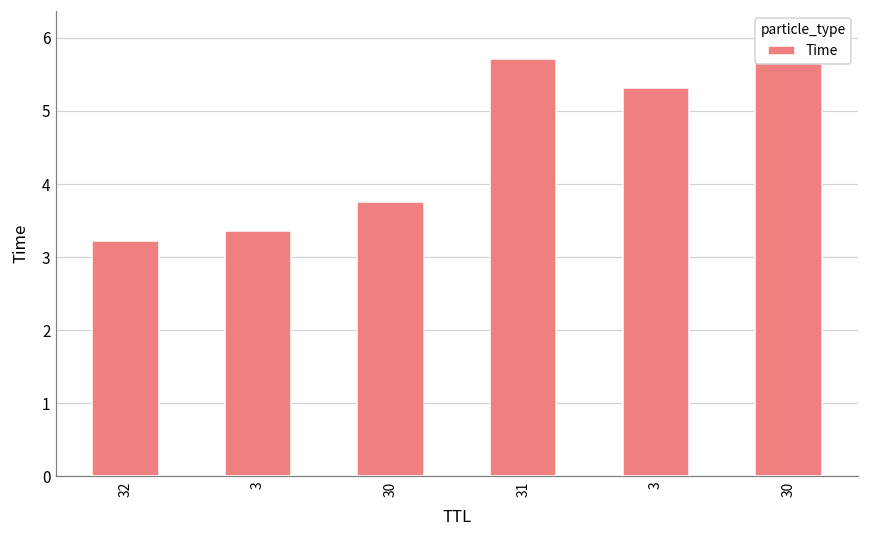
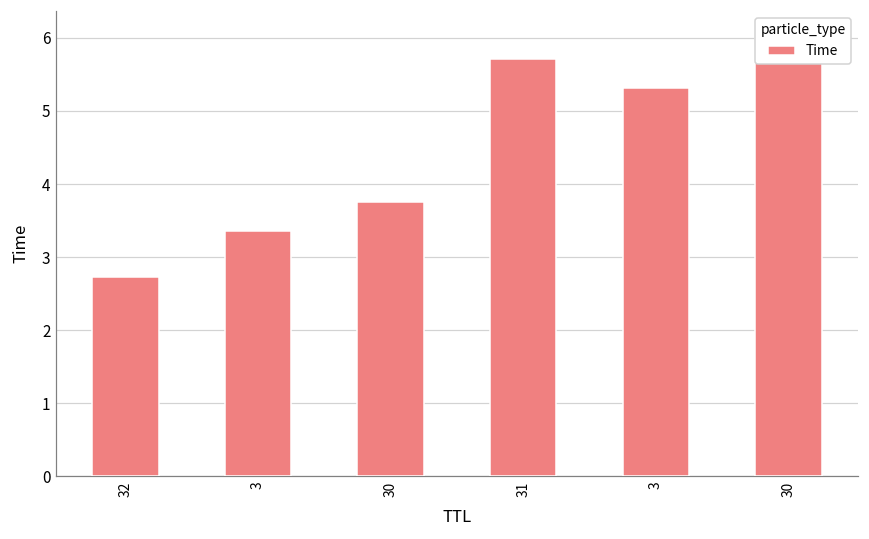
  {
-   "32": 3.2,
+   "32": 2.7,
    "31": 5.7
  }
